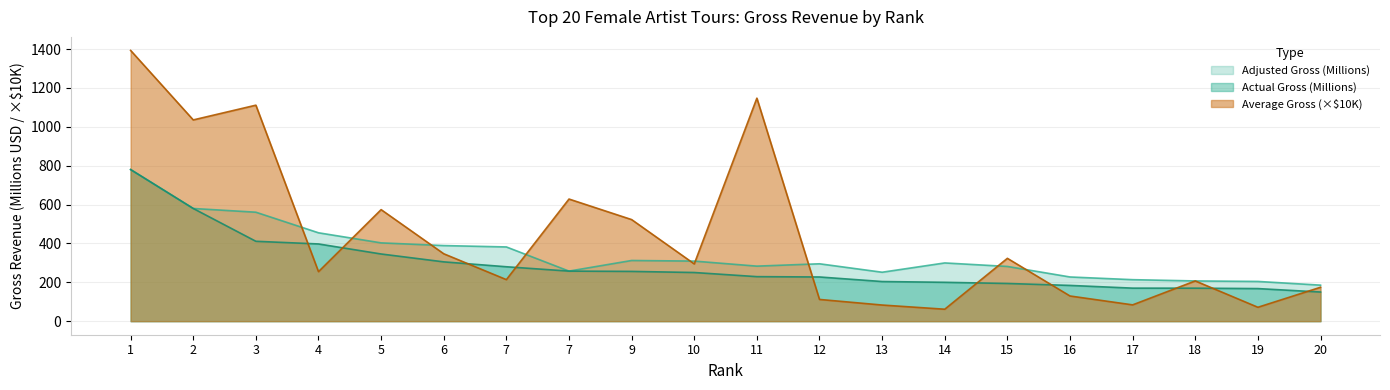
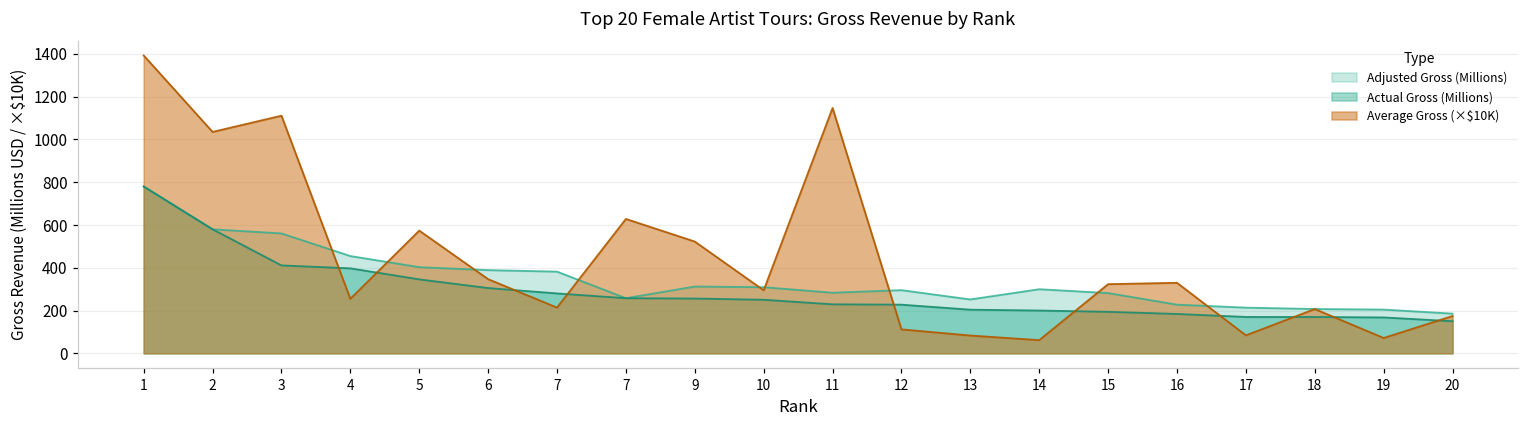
  {
    "Average Gross (×$10K)": {
      "1": 1390,
      "2": 1040,
      "3": 1110,
      "4": 250,
      "5": 570,
      "6": 350,
      "9": 520,
      "10": 290,
      "11": 1150,
      "12": 110,
      "13": 80,
      "14": 60,
      "15": 320,
-     "16": 130,
+     "16": 330,
      "17": 80,
      "19": 70
    }
  }
